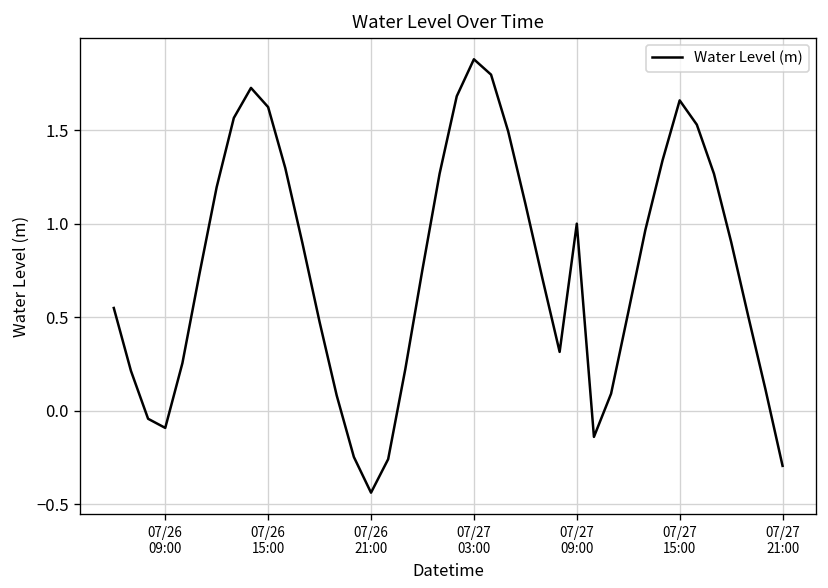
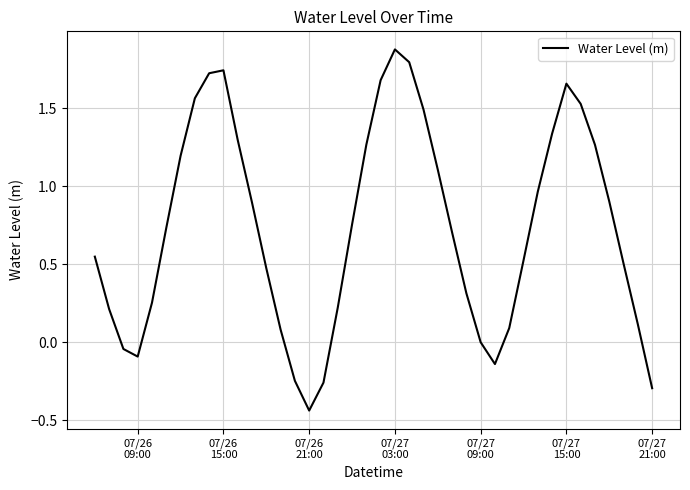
  {
    "07/26 09:00": -0.09,
-   "07/26 15:00": 1.62,
+   "07/26 15:00": 1.74,
    "07/26 21:00": -0.44,
    "07/27 03:00": 1.88,
-   "07/27 09:00": 1,
+   "07/27 09:00": 0,
    "07/27 15:00": 1.66,
    "07/27 21:00": -0.29
  }
